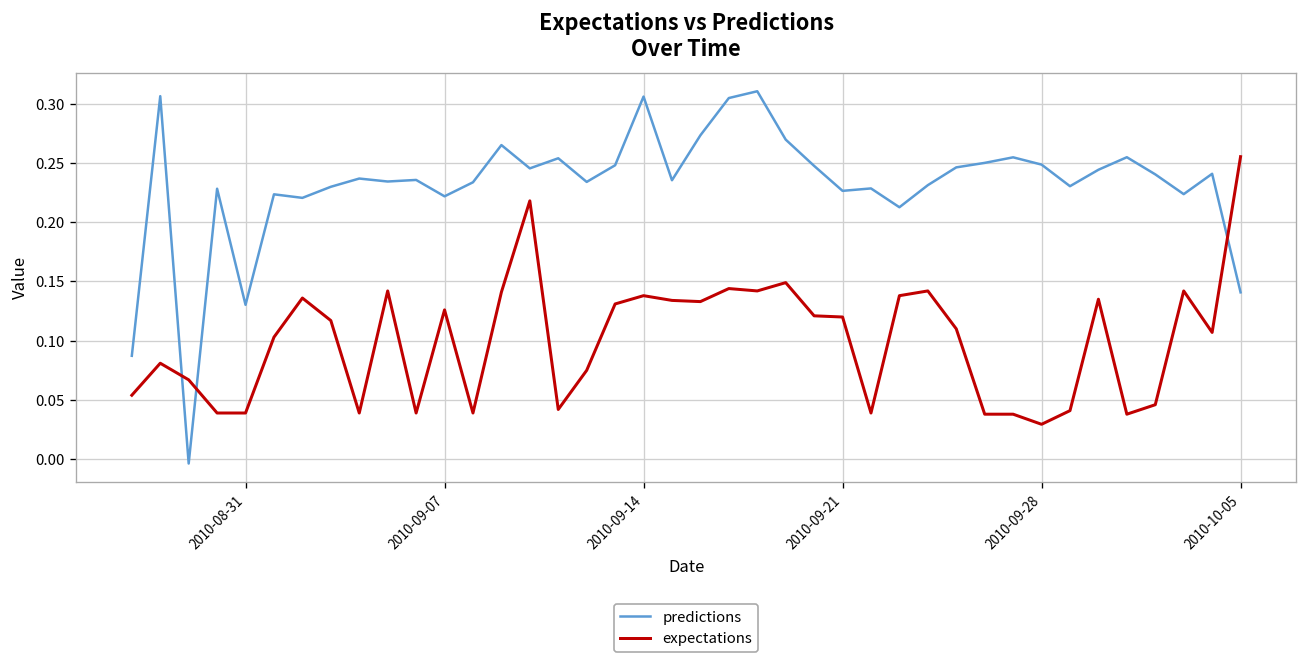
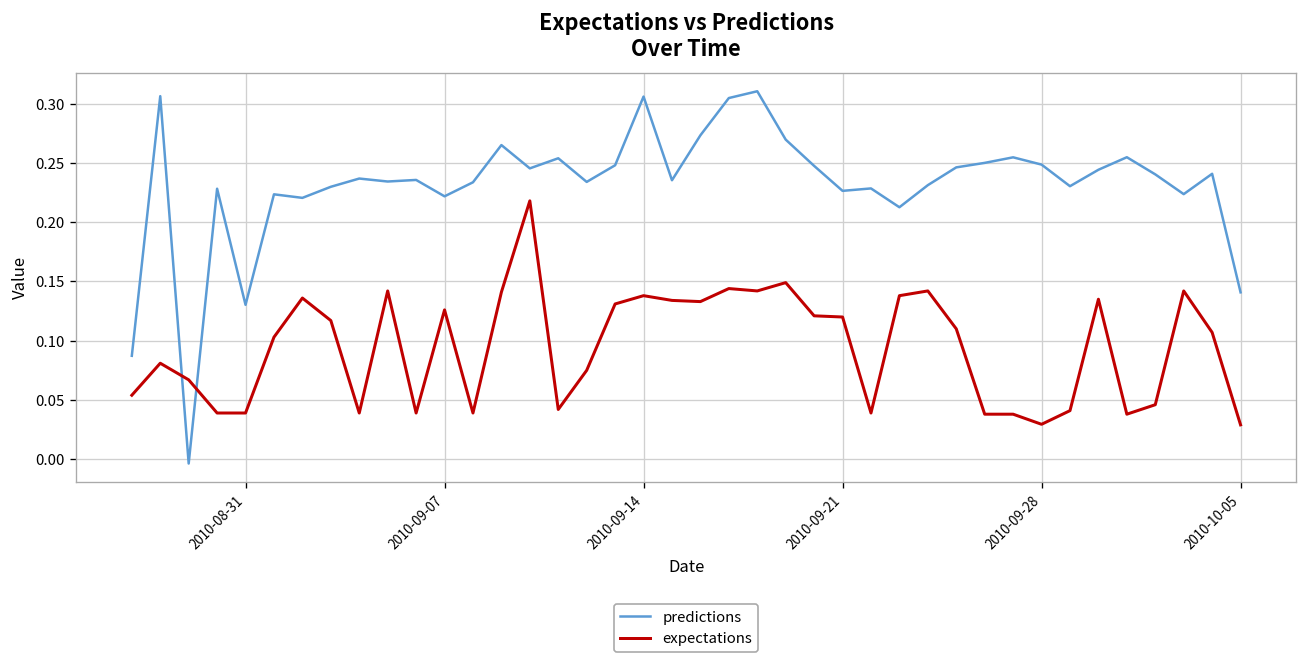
  {
    "predictions": {
      "2010-08-31": 0.13,
      "2010-09-07": 0.22,
      "2010-09-14": 0.31,
      "2010-09-21": 0.23,
      "2010-09-28": 0.25,
      "2010-10-05": 0.14
    },
    "expectations": {
      "2010-08-31": 0.04,
      "2010-09-07": 0.13,
      "2010-09-14": 0.14,
      "2010-09-21": 0.12,
      "2010-09-28": 0.03,
-     "2010-10-05": 0.26
+     "2010-10-05": 0.03
    }
  }
